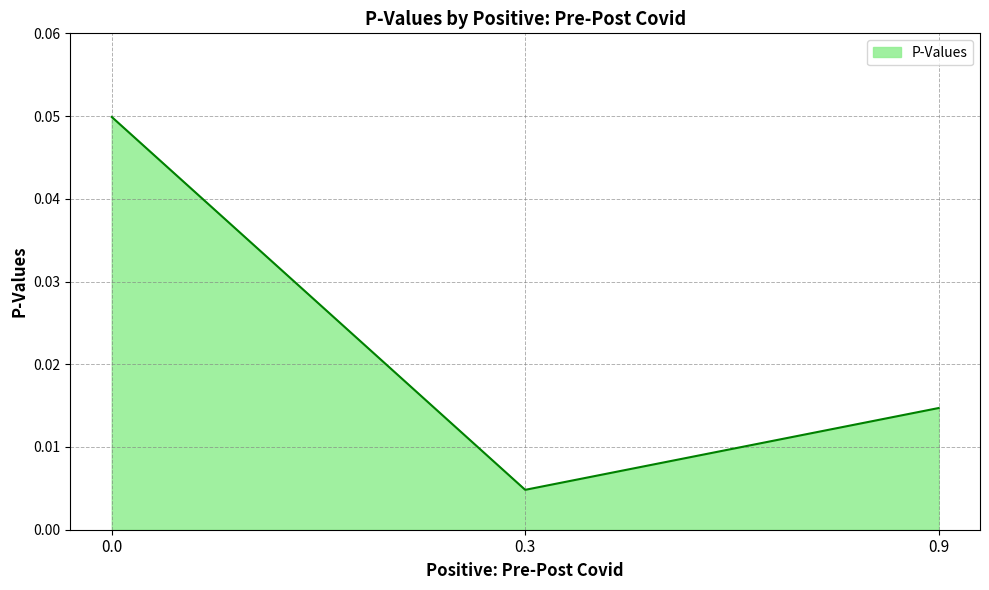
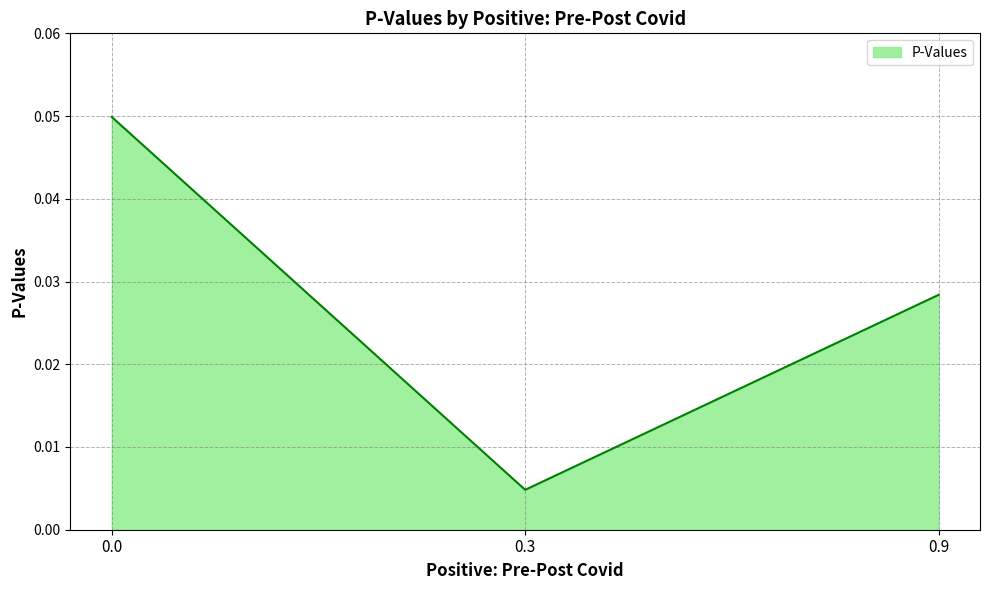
  {
    "0.0": 0.050,
    "0.3": 0.005,
-   "0.9": 0.015
+   "0.9": 0.028
  }
